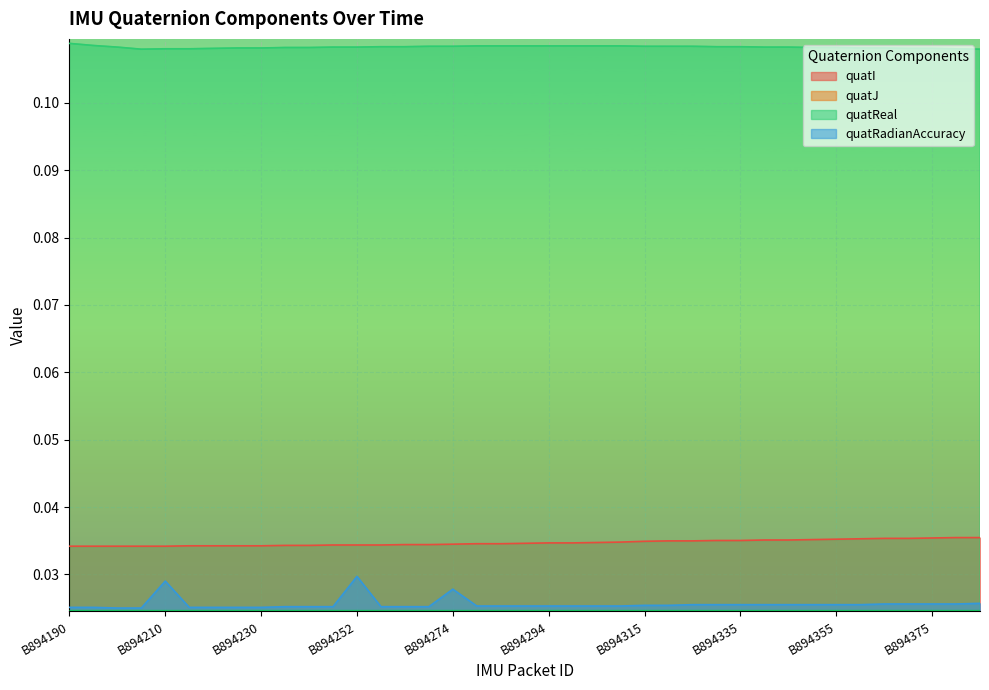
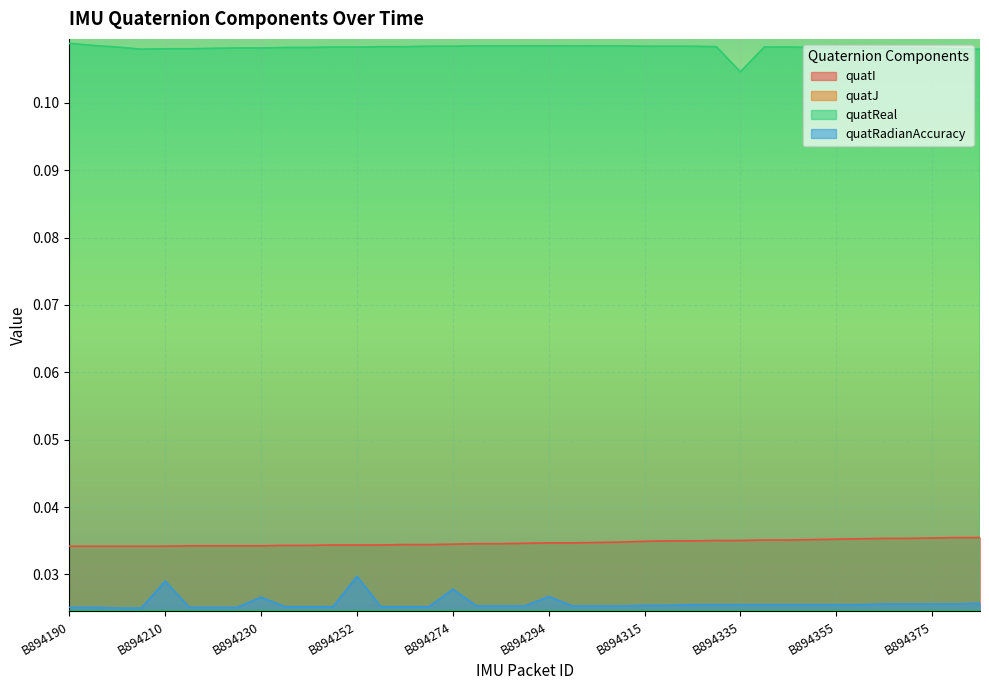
  {
    "quatReal": {
      "B894190": 0.109,
      "B894210": 0.108,
      "B894230": 0.108,
      "B894252": 0.108,
      "B894274": 0.108,
      "B894294": 0.108,
      "B894315": 0.108,
-     "B894335": 0.108
+     "B894335": 0.105
    },
    "quatRadianAccuracy": {
      "B894190": 0.025,
      "B894210": 0.029,
-     "B894230": 0.025,
+     "B894230": 0.027,
      "B894252": 0.030,
      "B894274": 0.028,
-     "B894294": 0.025,
+     "B894294": 0.027,
      "B894315": 0.025,
      "B894335": 0.026,
      "B894355": 0.026,
      "B894375": 0.026
    }
  }
